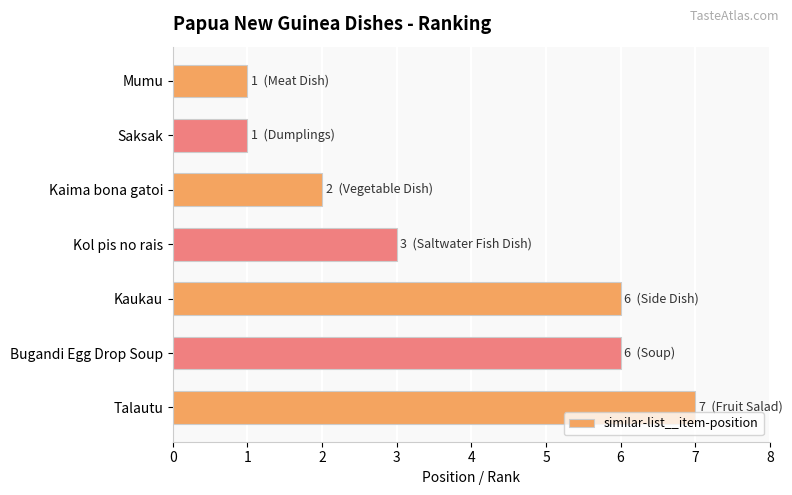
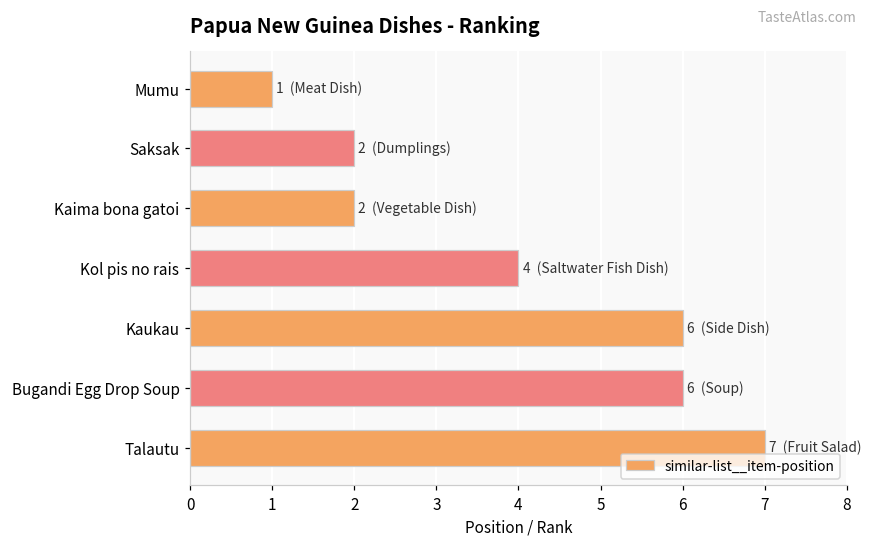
  {
    "Mumu": 1,
-   "Saksak": 1,
+   "Saksak": 2,
    "Kaima bona gatoi": 2,
-   "Kol pis no rais": 3,
+   "Kol pis no rais": 4,
    "Kaukau": 6,
    "Bugandi Egg Drop Soup": 6
  }
